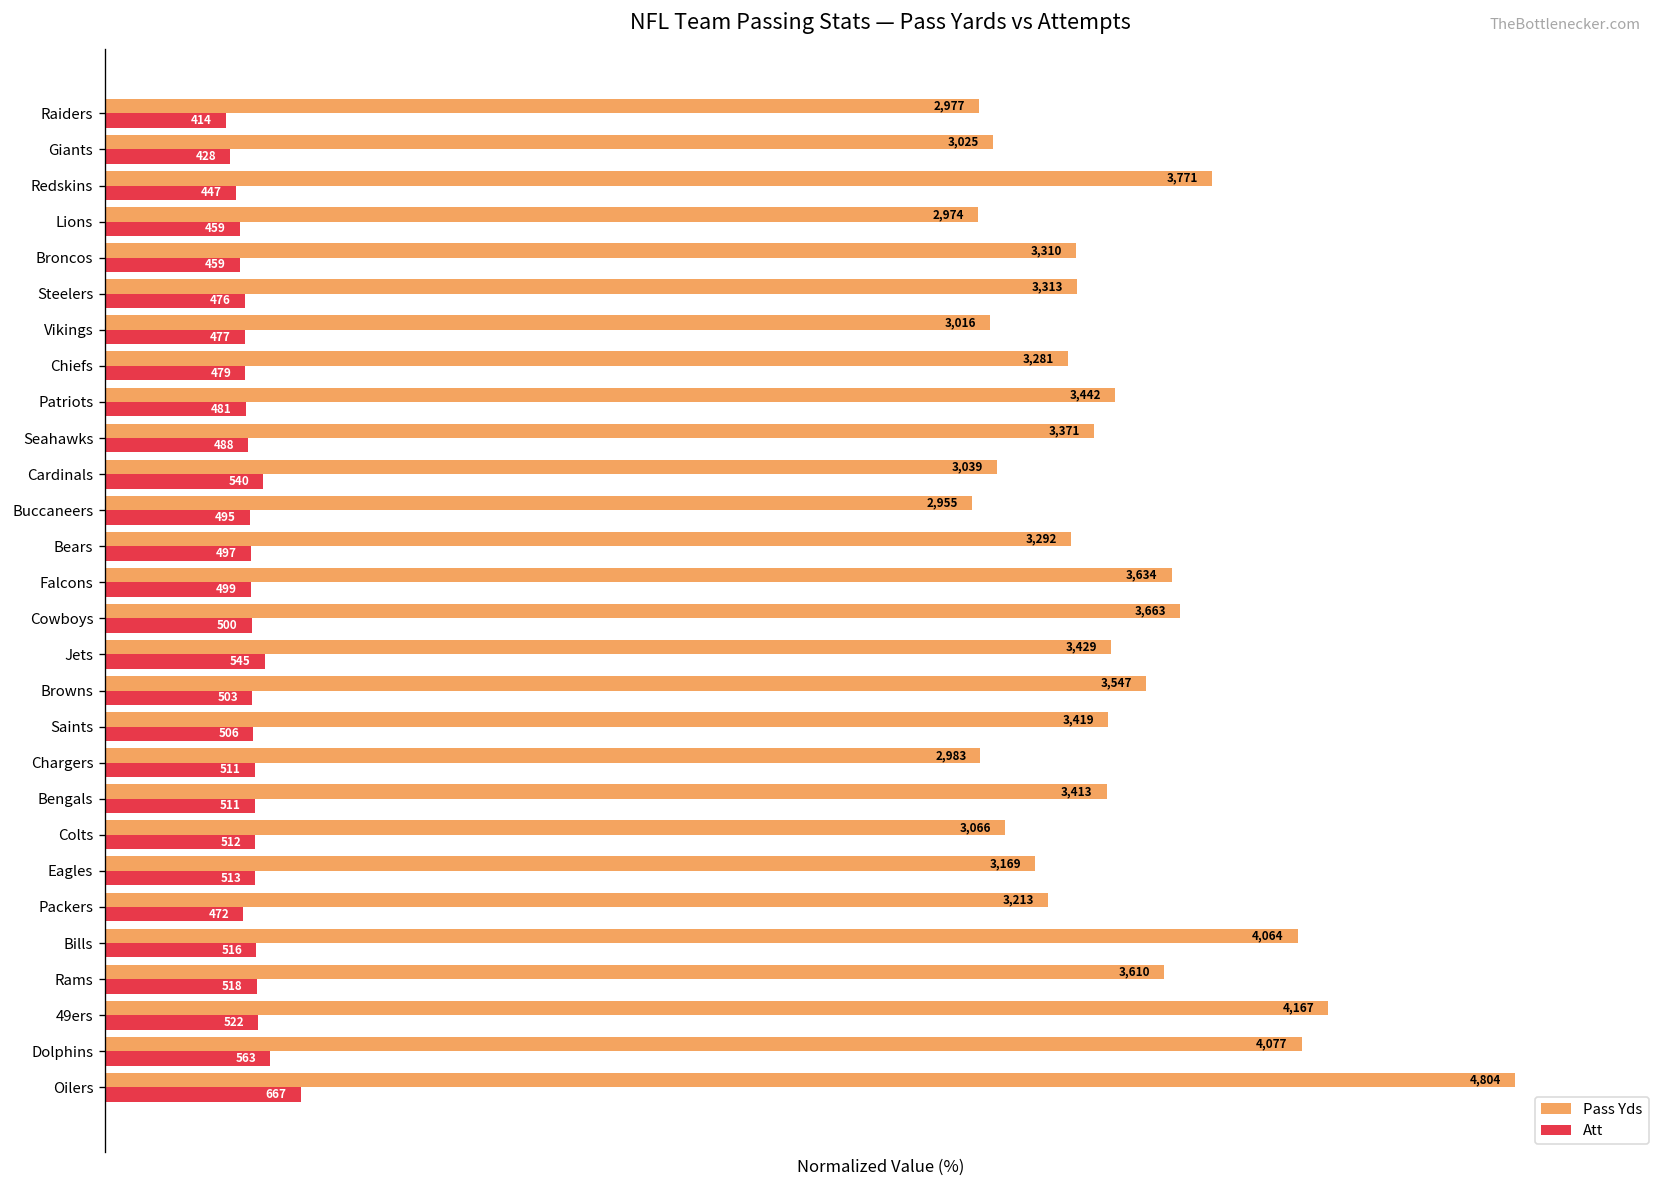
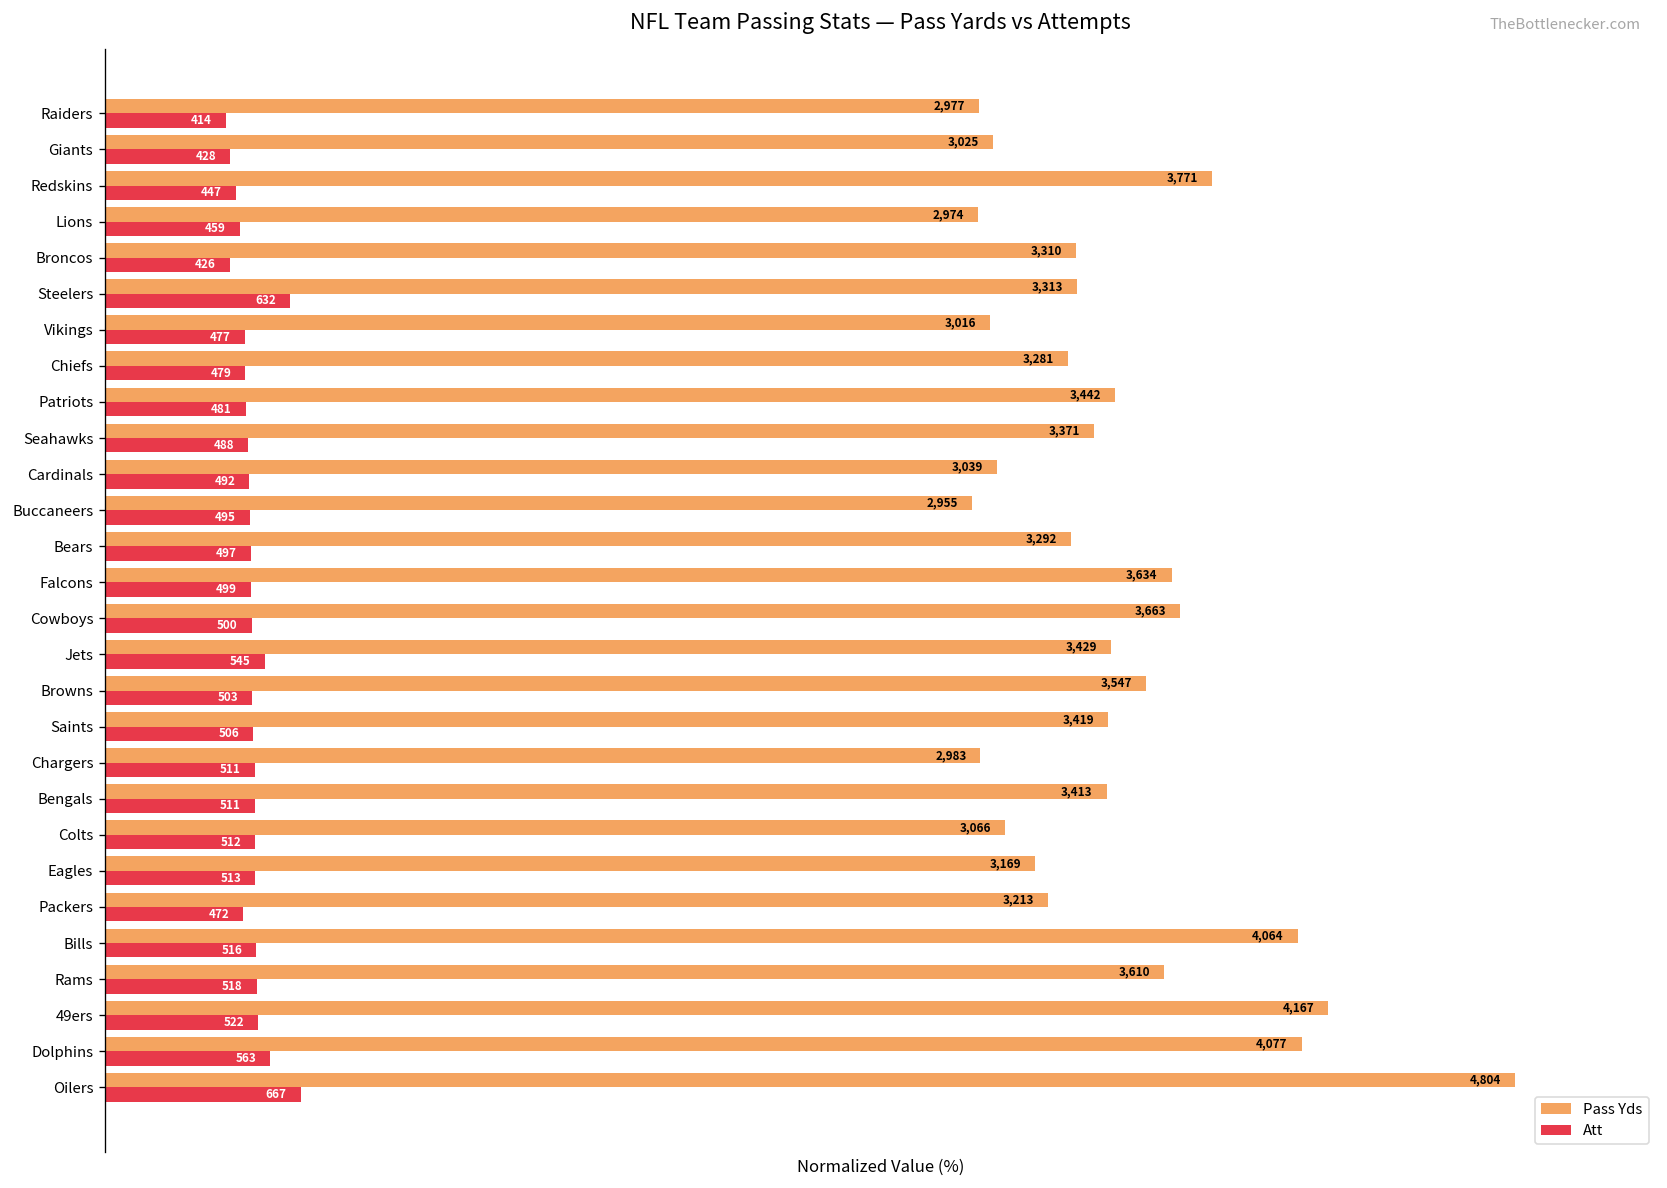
  {
    "Att": {
-     "Broncos": 459,
-     "Steelers": 476,
-     "Cardinals": 540
+     "Broncos": 426,
+     "Steelers": 632,
+     "Cardinals": 492
    }
  }
